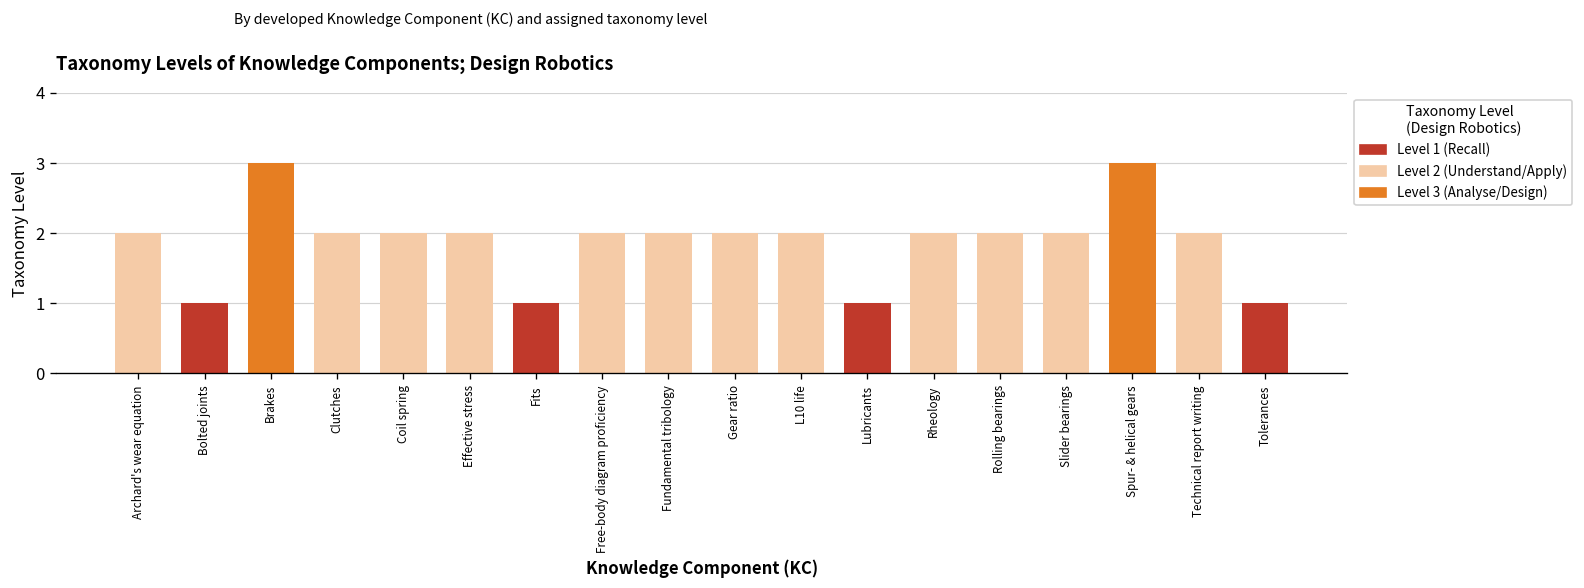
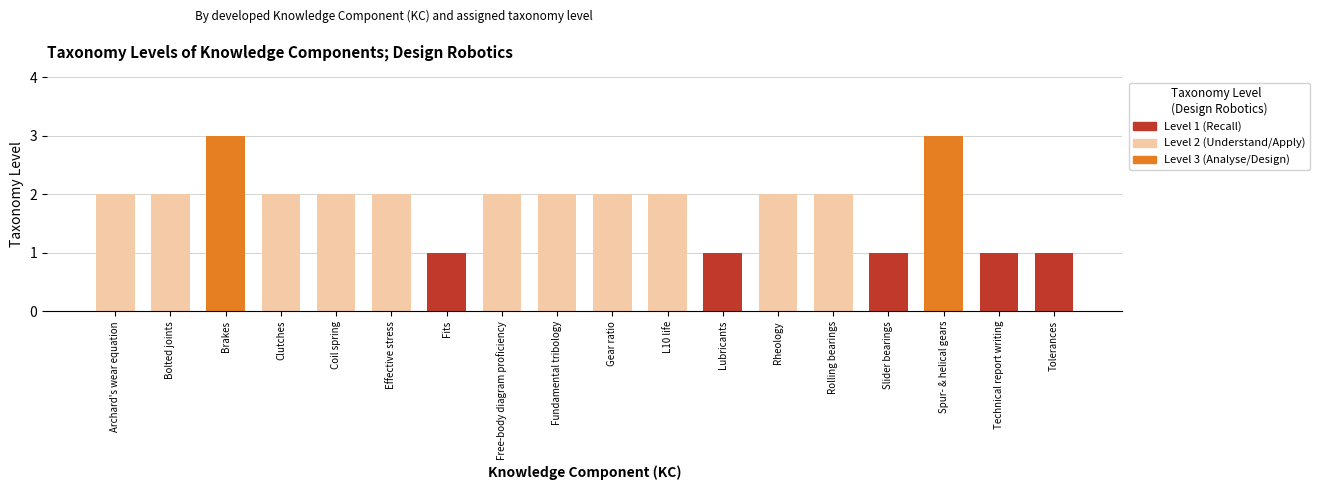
  {
    "Archard's wear equation": 2,
-   "Bolted joints": 1,
+   "Bolted joints": 2,
    "Brakes": 3,
    "Clutches": 2,
    "Coil spring": 2,
    "Effective stress": 2,
    "Fits": 1,
    "Free-body diagram proficiency": 2,
    "Fundamental tribology": 2,
    "Gear ratio": 2,
    "L10 life": 2,
    "Lubricants": 1,
    "Rheology": 2,
    "Rolling bearings": 2,
-   "Slider bearings": 2,
+   "Slider bearings": 1,
    "Spur- & helical gears": 3,
-   "Technical report writing": 2,
+   "Technical report writing": 1,
    "Tolerances": 1
  }
